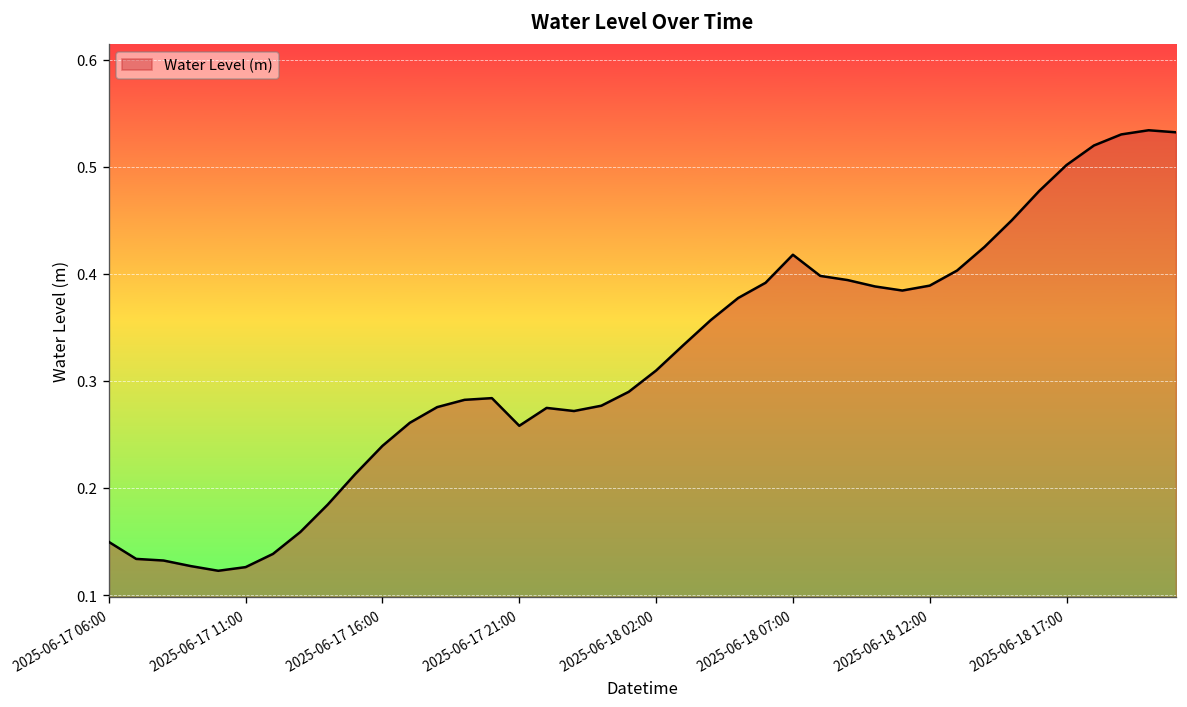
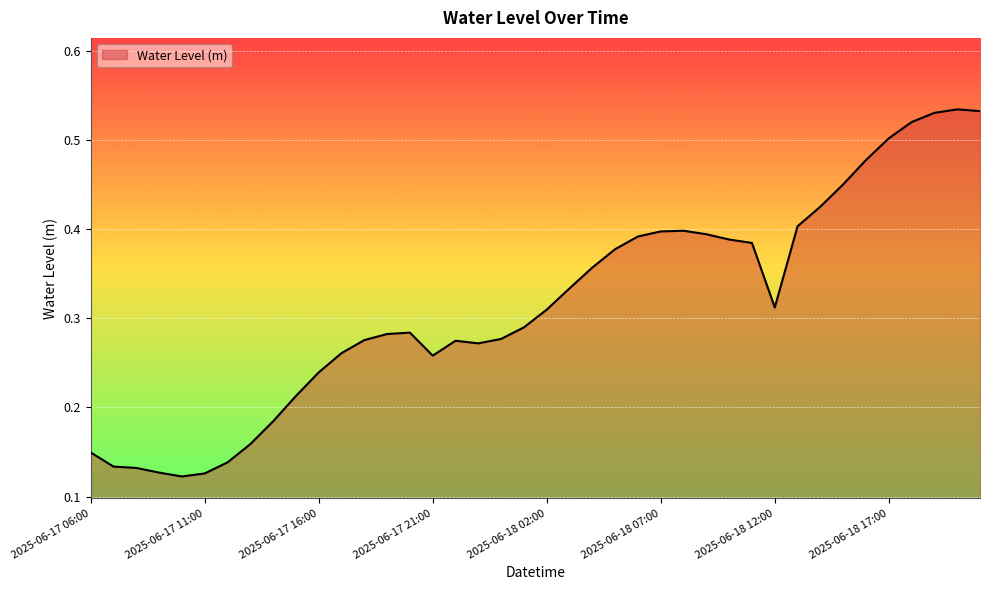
  {
    "2025-06-17 06:00": 0.15,
    "2025-06-17 11:00": 0.13,
    "2025-06-17 16:00": 0.24,
    "2025-06-17 21:00": 0.26,
    "2025-06-18 02:00": 0.31,
-   "2025-06-18 07:00": 0.42,
-   "2025-06-18 12:00": 0.39,
+   "2025-06-18 07:00": 0.40,
+   "2025-06-18 12:00": 0.31,
    "2025-06-18 17:00": 0.50
  }
